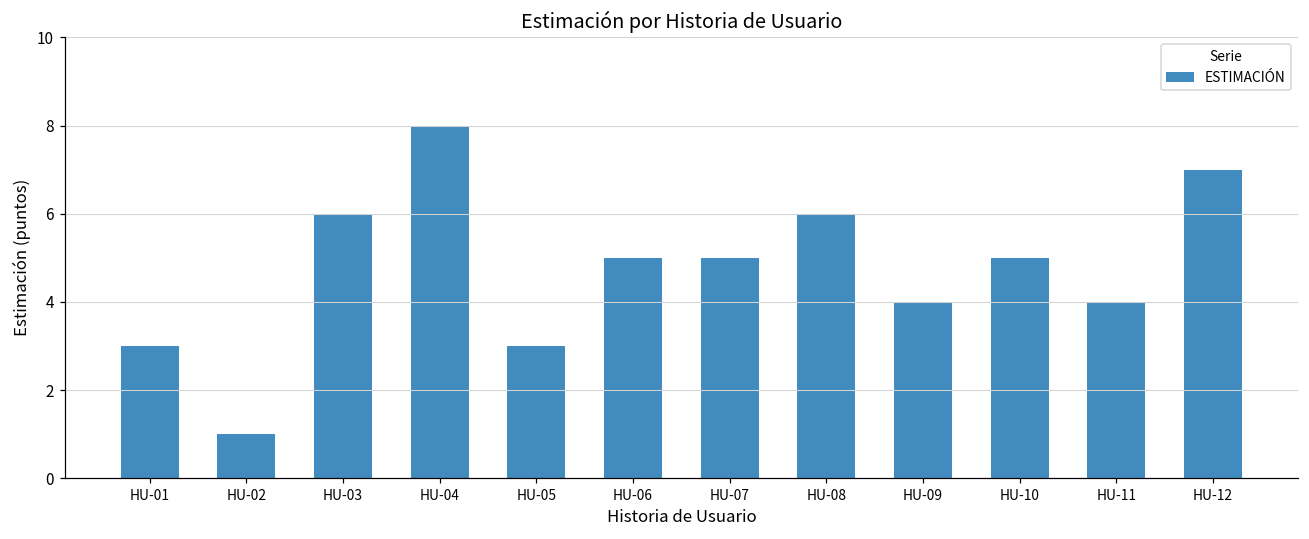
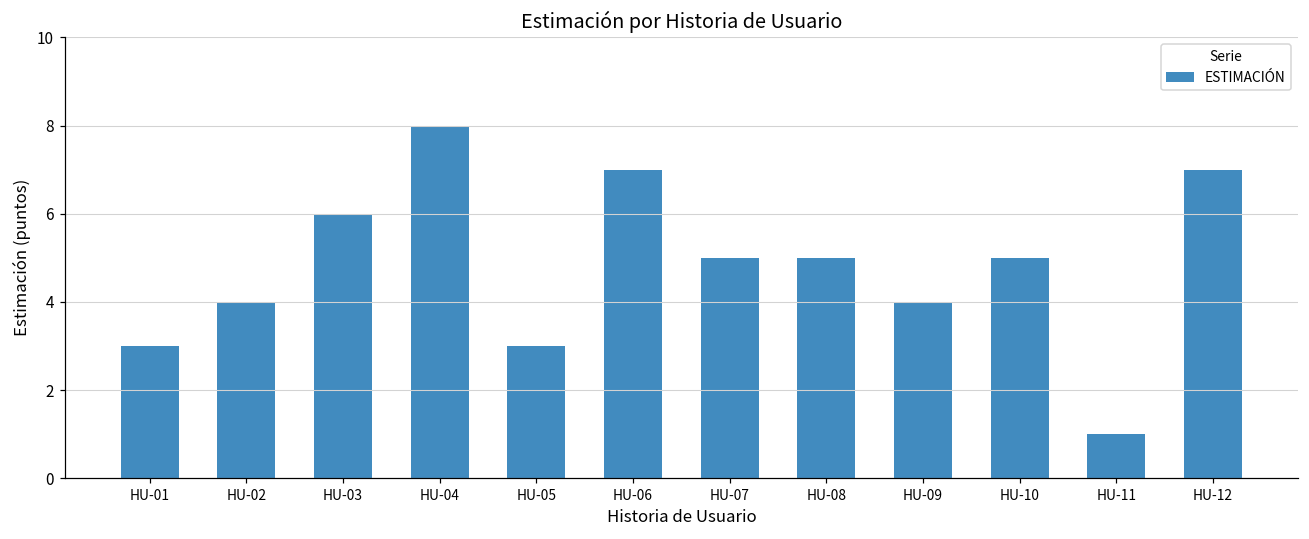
  {
    "HU-01": 3,
-   "HU-02": 1,
+   "HU-02": 4,
    "HU-03": 6,
    "HU-04": 8,
    "HU-05": 3,
-   "HU-06": 5,
+   "HU-06": 7,
    "HU-07": 5,
-   "HU-08": 6,
+   "HU-08": 5,
    "HU-09": 4,
    "HU-10": 5,
-   "HU-11": 4,
+   "HU-11": 1,
    "HU-12": 7
  }
